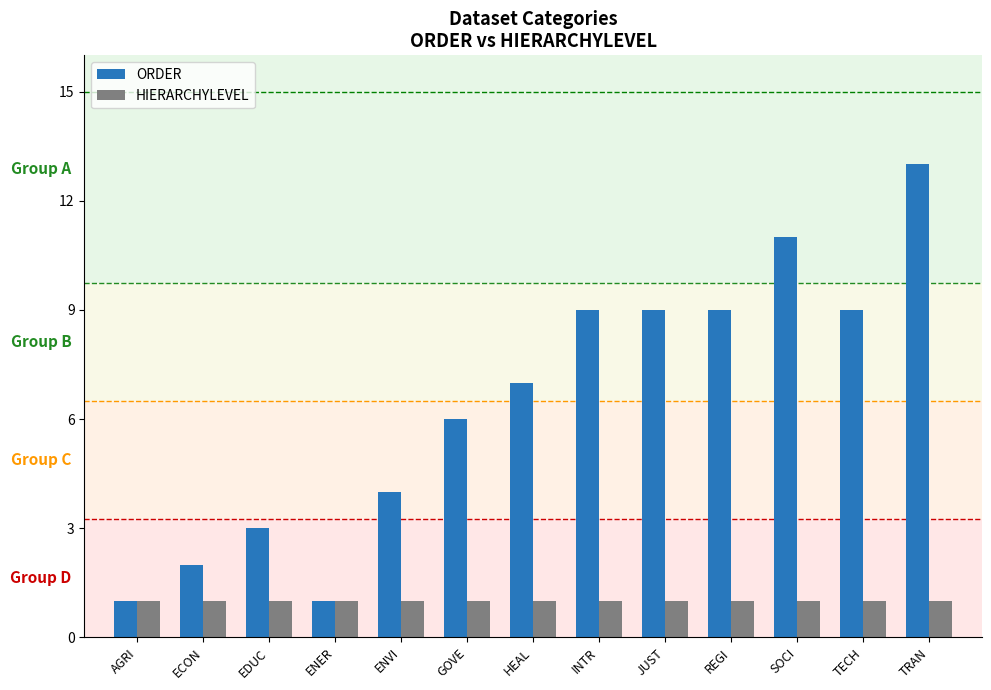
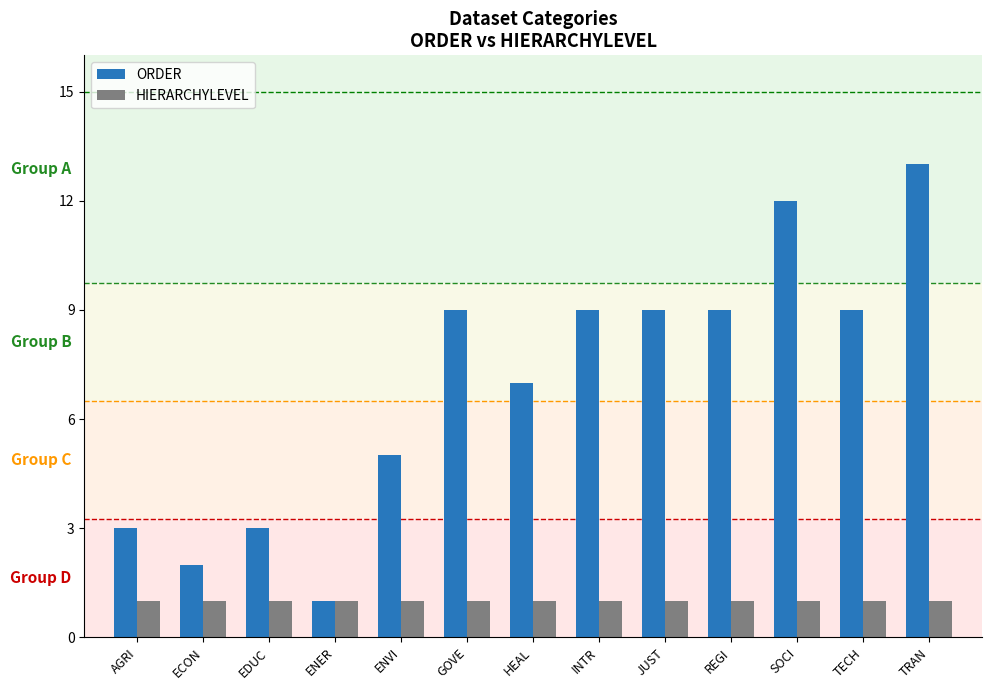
  {
    "ORDER": {
-     "AGRI": 1,
+     "AGRI": 3,
      "ECON": 2,
      "EDUC": 3,
      "ENER": 1,
-     "ENVI": 4,
-     "GOVE": 6,
+     "ENVI": 5,
+     "GOVE": 9,
      "HEAL": 7,
      "INTR": 9,
      "JUST": 9,
      "REGI": 9,
-     "SOCI": 11,
+     "SOCI": 12,
      "TECH": 9,
      "TRAN": 13
    },
    "HIERARCHYLEVEL": {
      "AGRI": 1,
      "ECON": 1,
      "EDUC": 1,
      "ENER": 1,
      "ENVI": 1,
      "GOVE": 1,
      "HEAL": 1,
      "INTR": 1,
      "JUST": 1,
      "REGI": 1,
      "SOCI": 1,
      "TECH": 1,
      "TRAN": 1
    }
  }
